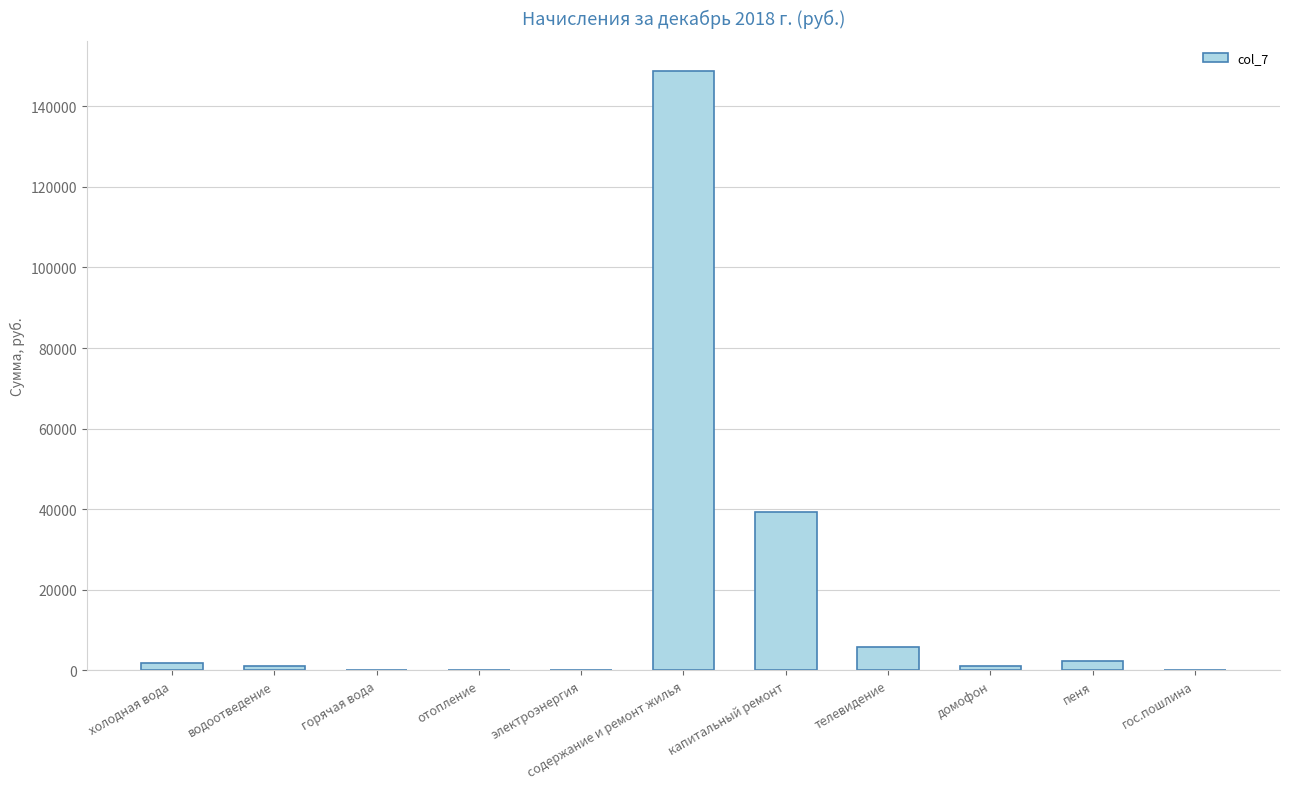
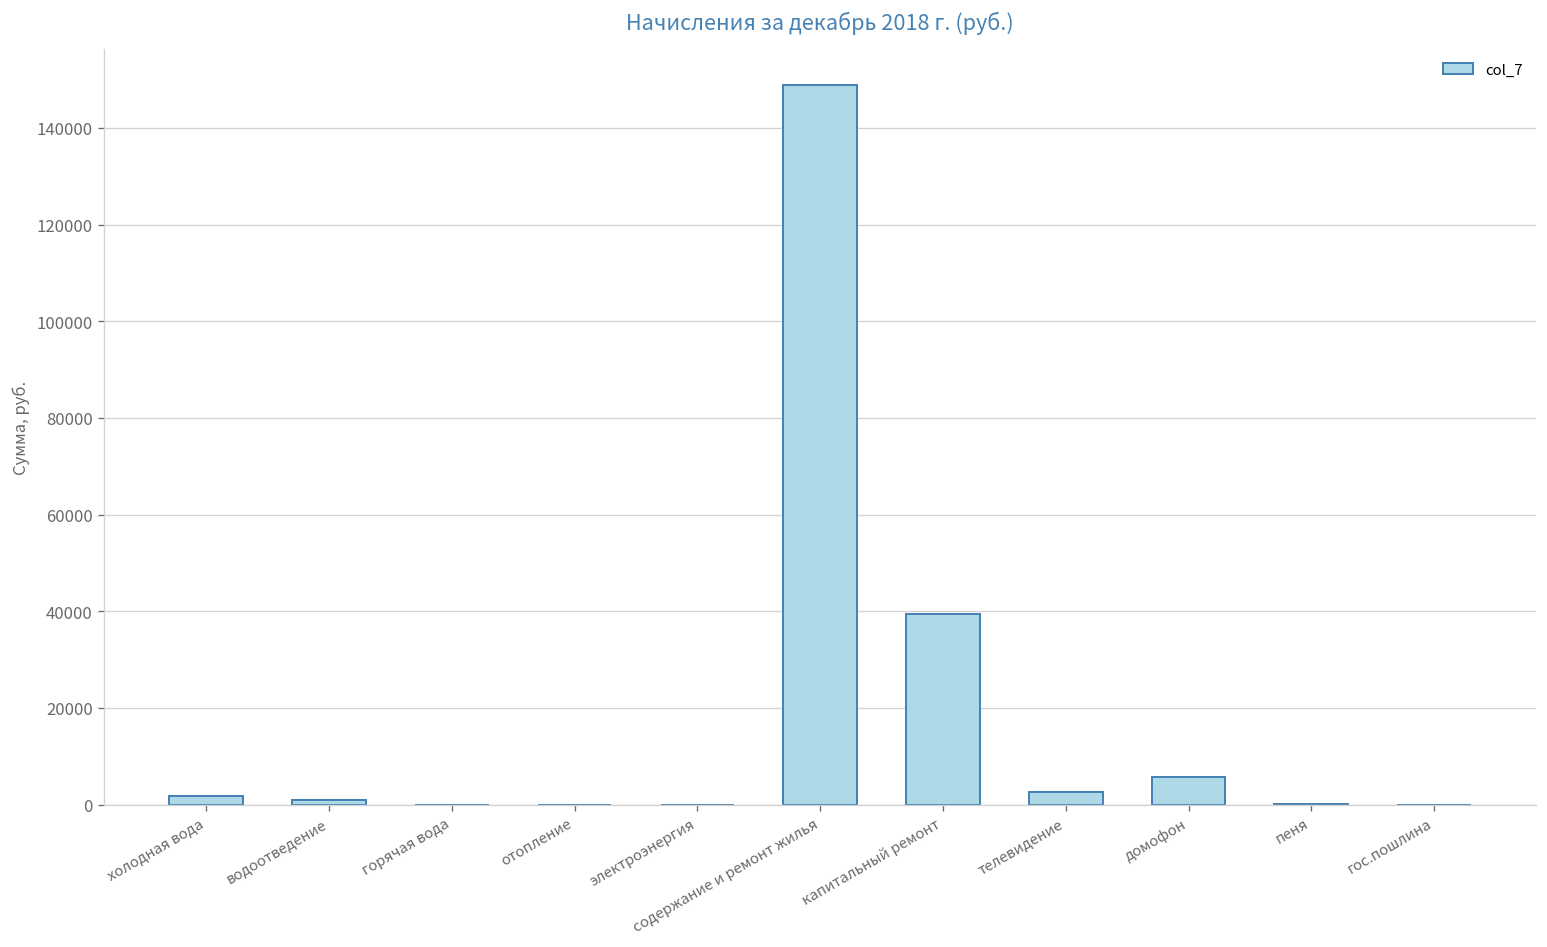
  {
    "холодная вода": 2000,
    "водоотведение": 1000,
    "горячая вода": 0,
    "отопление": 0,
    "электроэнергия": 0,
    "содержание и ремонт жилья": 149000,
    "капитальный ремонт": 39000,
-   "телевидение": 6000,
-   "домофон": 1000,
-   "пеня": 2000,
+   "телевидение": 3000,
+   "домофон": 6000,
+   "пеня": 0,
    "гос.пошлина": 0
  }
